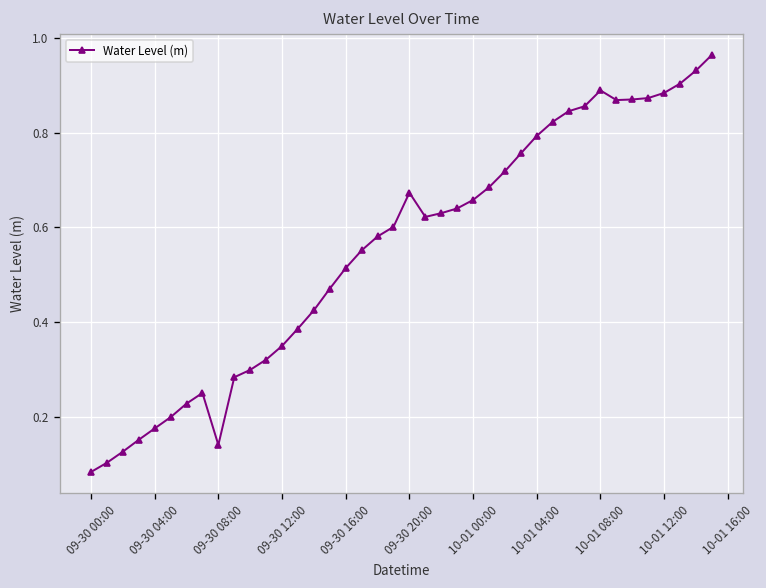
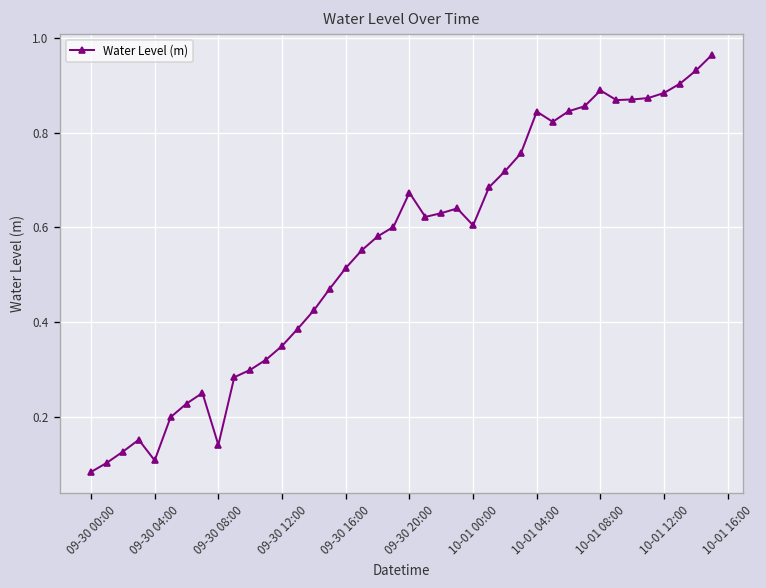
  {
    "09-30 00:00": 0.08,
-   "09-30 04:00": 0.17,
+   "09-30 04:00": 0.11,
    "09-30 08:00": 0.14,
    "09-30 12:00": 0.35,
    "09-30 16:00": 0.51,
    "09-30 20:00": 0.67,
-   "10-01 00:00": 0.66,
-   "10-01 04:00": 0.79,
+   "10-01 00:00": 0.60,
+   "10-01 04:00": 0.84,
    "10-01 08:00": 0.89,
    "10-01 12:00": 0.88
  }
